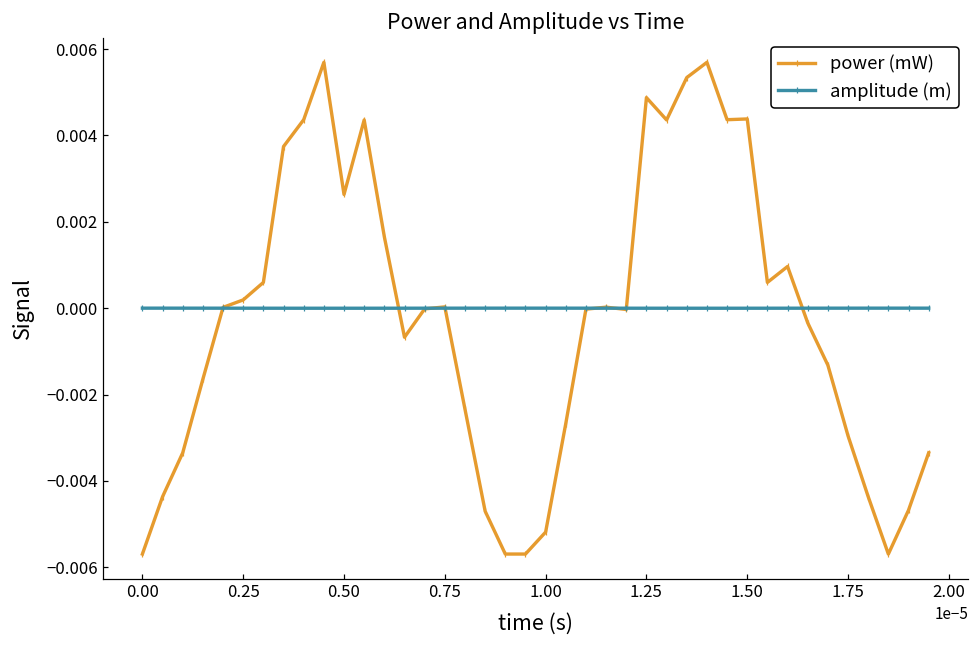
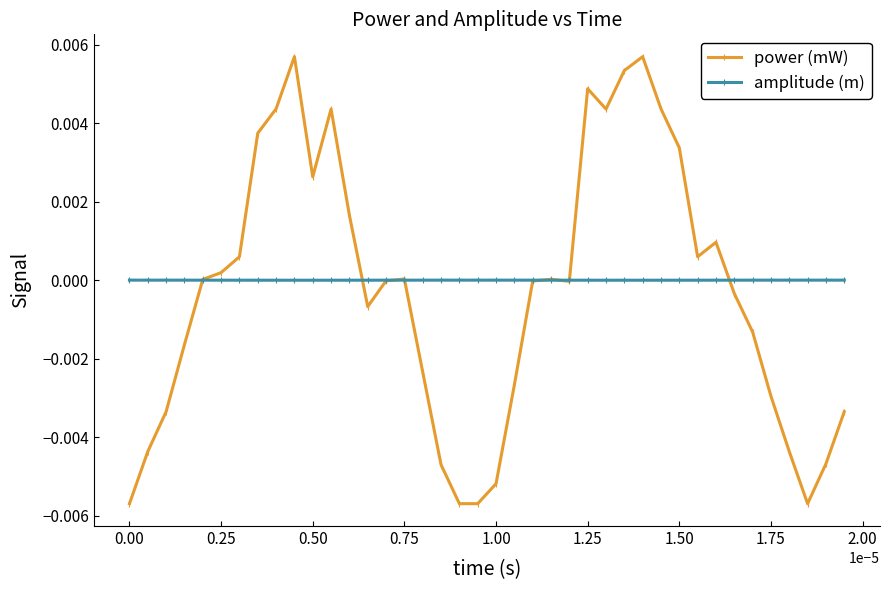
  {
    "power (mW)": {
      "0.00": -0.0057,
      "0.25": 0.0002,
      "0.50": 0.0026,
      "1.00": -0.0052,
      "1.25": 0.0049,
-     "1.50": 0.0044,
+     "1.50": 0.0034,
      "1.75": -0.0030
    },
    "amplitude (m)": {
      "0.00": 0.0000,
      "0.25": 0.0000,
      "0.50": 0.0000,
      "1.00": 0.0000,
      "1.25": 0.0000,
      "1.50": 0.0000,
      "1.75": 0.0000
    }
  }
